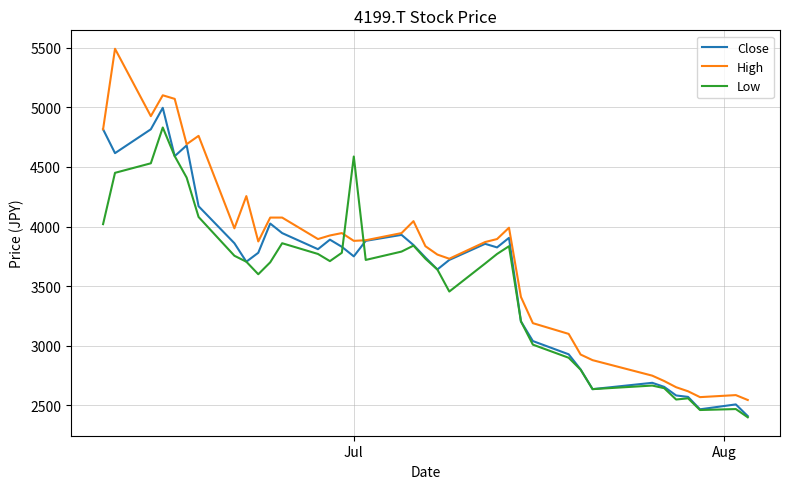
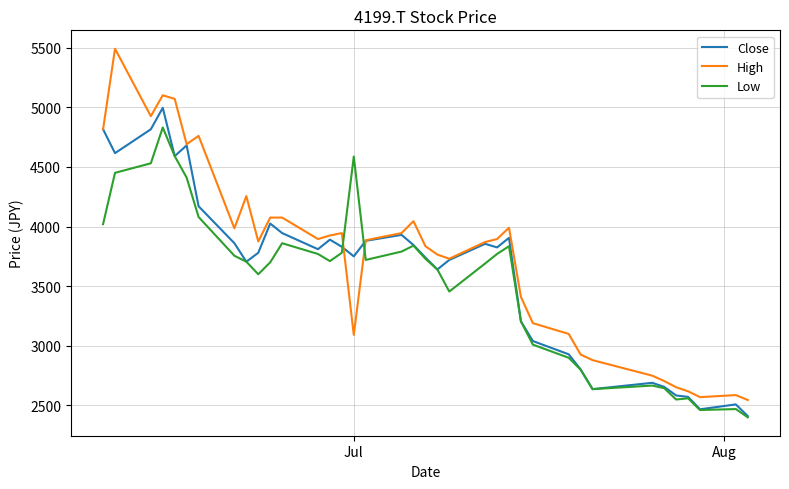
  {
    "Close": {
      "Jul": 3750
    },
    "High": {
-     "Jul": 3880
+     "Jul": 3090
    },
    "Low": {
      "Jul": 4590
    }
  }
